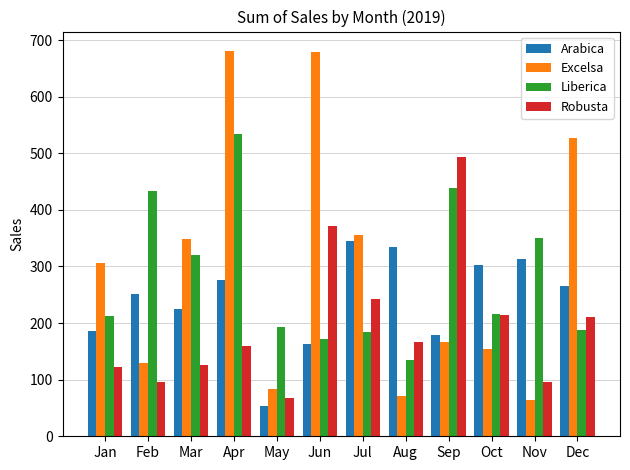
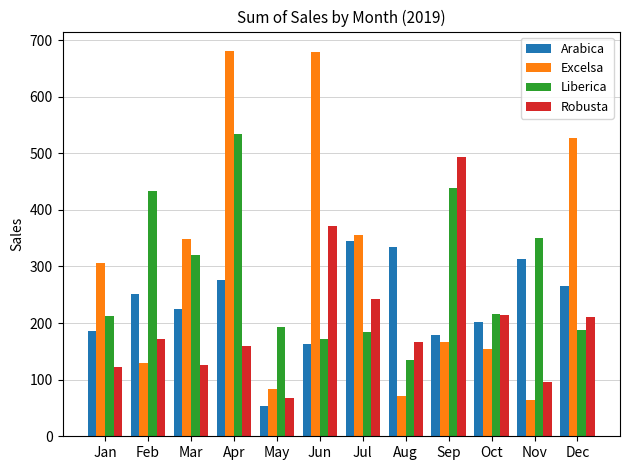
  {
    "Arabica": {
      "Jan": 190,
      "Feb": 250,
      "Mar": 220,
      "Apr": 280,
      "May": 50,
      "Jun": 160,
      "Jul": 350,
      "Aug": 330,
      "Sep": 180,
-     "Oct": 300,
+     "Oct": 200,
      "Nov": 310,
      "Dec": 270
    },
    "Excelsa": {
      "Jan": 310,
      "Feb": 130,
      "Mar": 350,
      "Apr": 680,
      "May": 80,
      "Jun": 680,
      "Jul": 360,
      "Aug": 70,
      "Sep": 170,
      "Oct": 150,
      "Nov": 60,
      "Dec": 530
    },
    "Liberica": {
      "Jan": 210,
      "Feb": 430,
      "Mar": 320,
      "Apr": 530,
      "May": 190,
      "Jun": 170,
      "Jul": 180,
      "Aug": 130,
      "Sep": 440,
      "Oct": 220,
      "Nov": 350,
      "Dec": 190
    },
    "Robusta": {
      "Jan": 120,
-     "Feb": 100,
+     "Feb": 170,
      "Mar": 130,
      "Apr": 160,
      "May": 70,
      "Jun": 370,
      "Jul": 240,
      "Aug": 170,
      "Sep": 490,
      "Oct": 210,
      "Nov": 100,
      "Dec": 210
    }
  }
